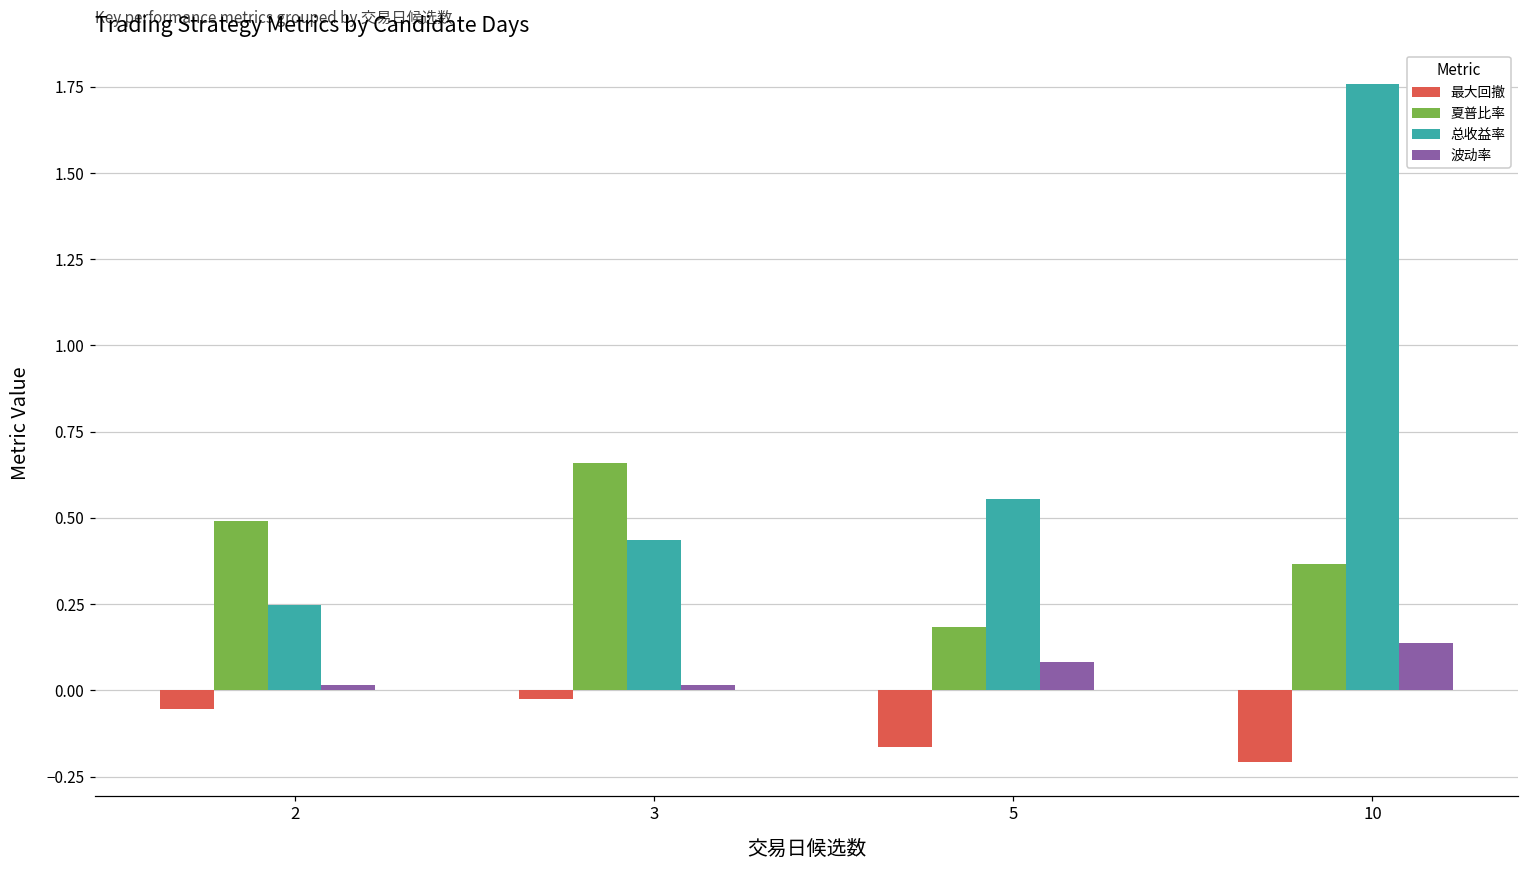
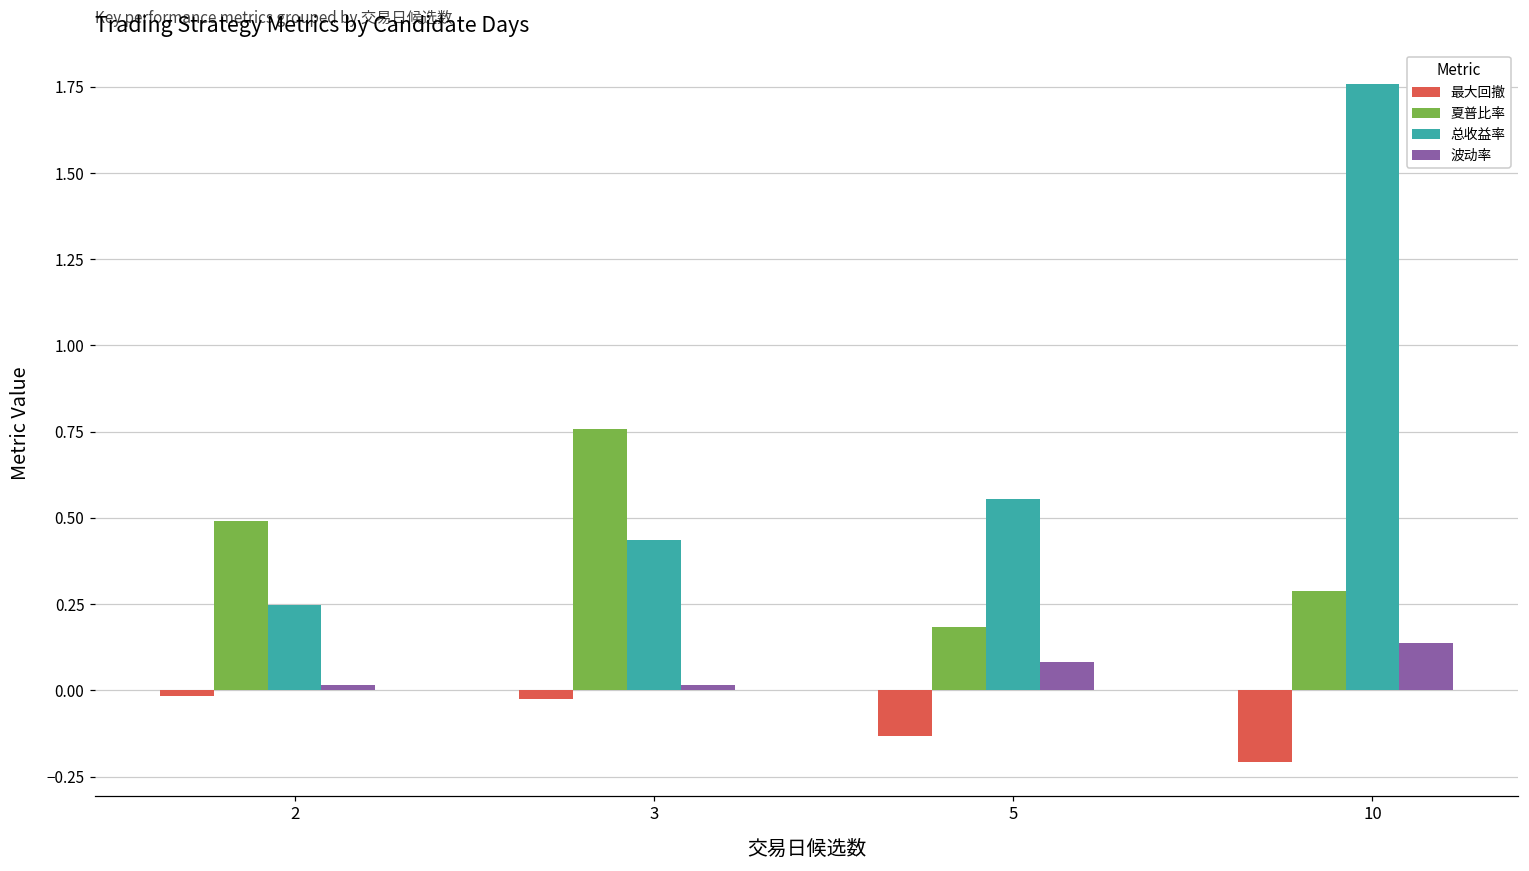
  {
    "最大回撤": {
-     "2": -0.05,
+     "2": -0.02,
      "3": -0.03,
-     "5": -0.16,
+     "5": -0.13,
      "10": -0.21
    },
    "夏普比率": {
      "2": 0.49,
-     "3": 0.66,
+     "3": 0.76,
      "5": 0.18,
-     "10": 0.37
+     "10": 0.29
    },
    "总收益率": {
      "2": 0.25,
      "3": 0.44,
      "5": 0.55,
      "10": 1.76
    },
    "波动率": {
      "2": 0.02,
      "3": 0.02,
      "5": 0.08,
      "10": 0.14
    }
  }
